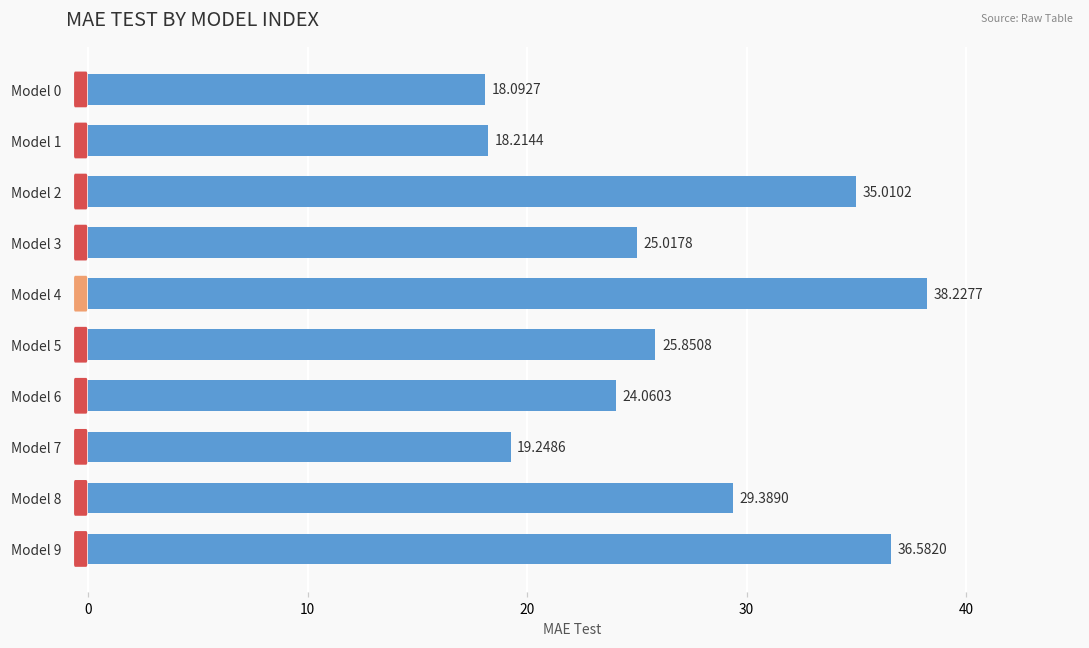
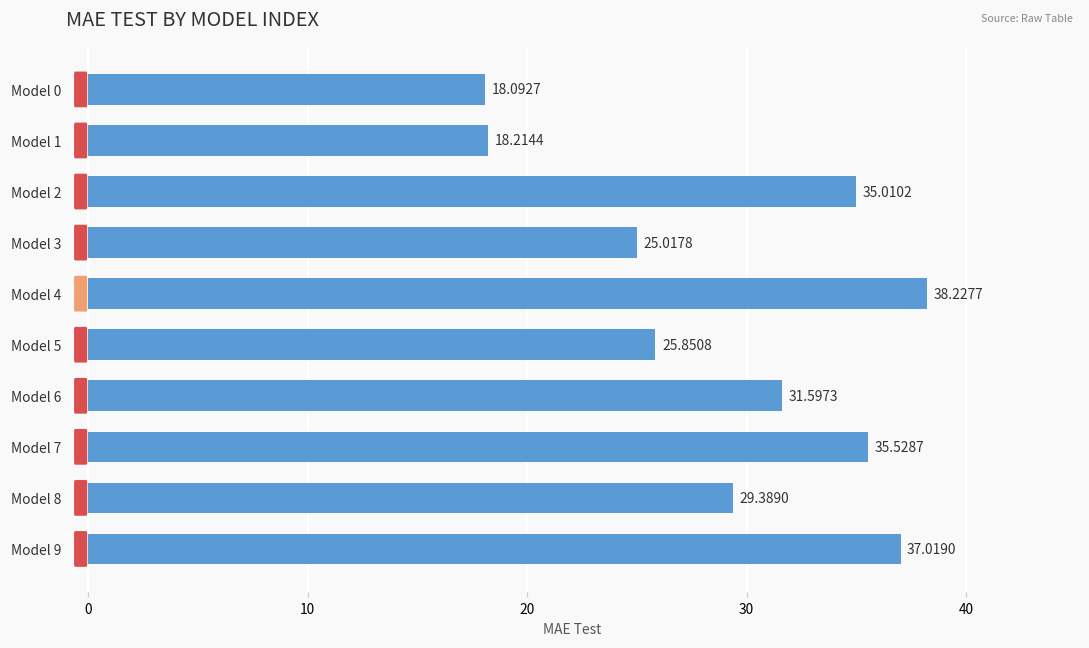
  {
    "Model 0": 18.0927,
    "Model 1": 18.2144,
    "Model 2": 35.0102,
    "Model 3": 25.0178,
    "Model 4": 38.2277,
    "Model 5": 25.8508,
-   "Model 6": 24.0603,
-   "Model 7": 19.2486,
+   "Model 6": 31.5973,
+   "Model 7": 35.5287,
    "Model 8": 29.3890,
-   "Model 9": 36.5820
+   "Model 9": 37.0190
  }
